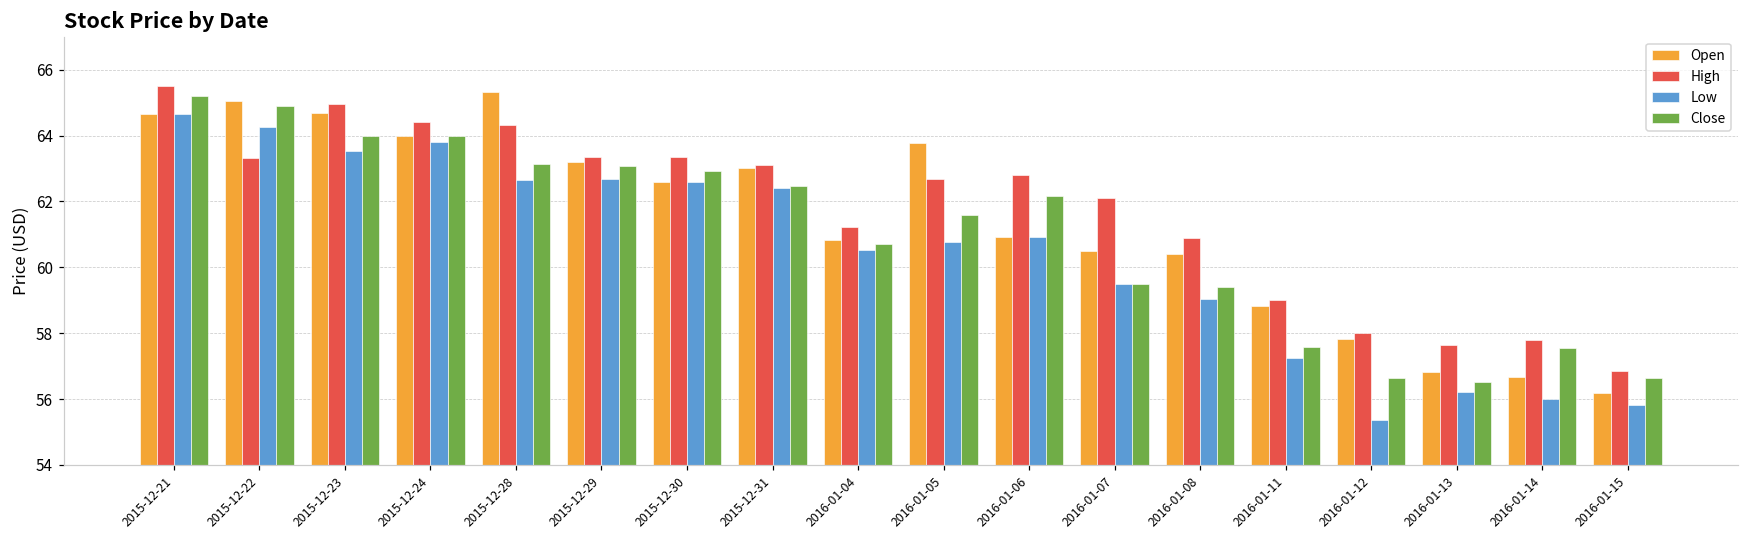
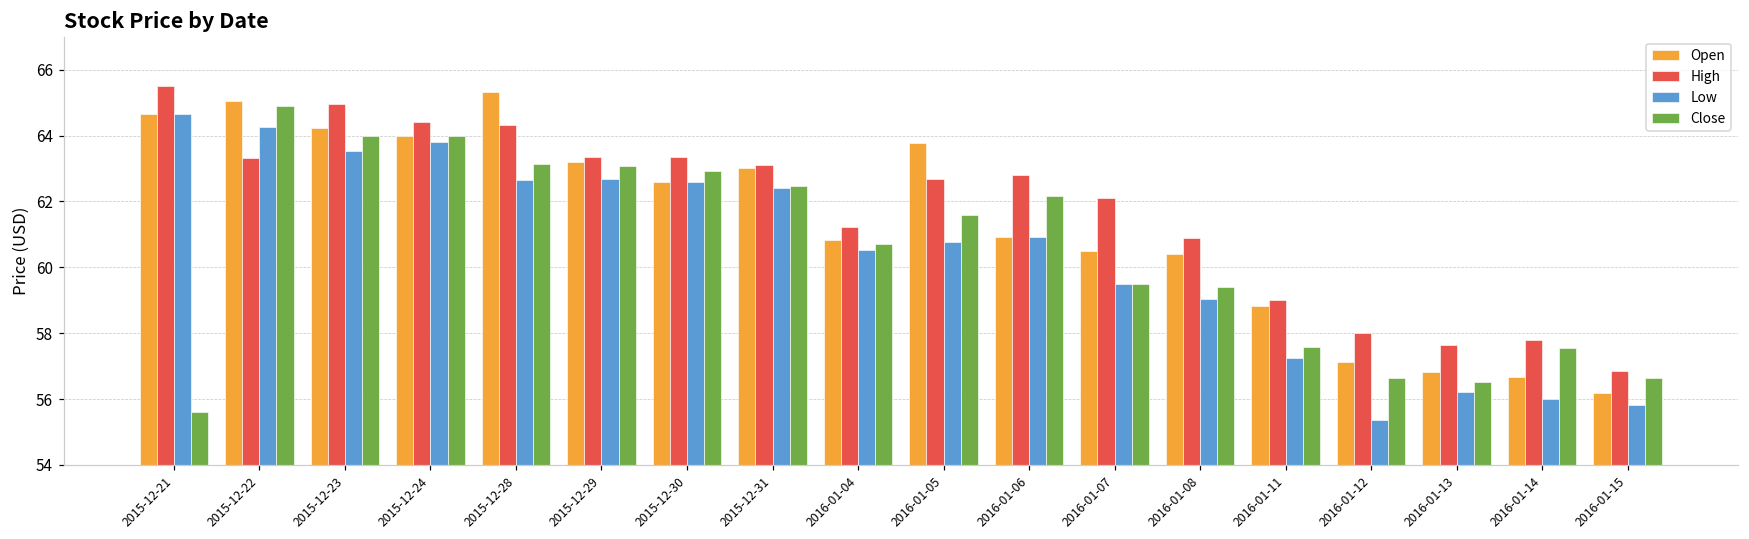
  {
    "Open": {
      "2015-12-21": 64.7,
      "2015-12-22": 65.1,
-     "2015-12-23": 64.7,
+     "2015-12-23": 64.2,
      "2015-12-24": 64.0,
      "2015-12-28": 65.3,
      "2015-12-29": 63.2,
      "2015-12-30": 62.6,
      "2015-12-31": 63.0,
      "2016-01-04": 60.8,
      "2016-01-05": 63.8,
      "2016-01-06": 60.9,
      "2016-01-07": 60.5,
      "2016-01-08": 60.4,
      "2016-01-11": 58.8,
-     "2016-01-12": 57.8,
+     "2016-01-12": 57.1,
      "2016-01-13": 56.8,
      "2016-01-14": 56.7,
      "2016-01-15": 56.2
    },
    "High": {
      "2015-12-21": 65.5,
      "2015-12-22": 63.3,
      "2015-12-23": 65.0,
      "2015-12-24": 64.4,
      "2015-12-28": 64.3,
      "2015-12-29": 63.3,
      "2015-12-30": 63.4,
      "2015-12-31": 63.1,
      "2016-01-04": 61.2,
      "2016-01-05": 62.7,
      "2016-01-06": 62.8,
      "2016-01-07": 62.1,
      "2016-01-08": 60.9,
      "2016-01-11": 59.0,
      "2016-01-12": 58.0,
      "2016-01-13": 57.6,
      "2016-01-14": 57.8,
      "2016-01-15": 56.8
    },
    "Low": {
      "2015-12-21": 64.7,
      "2015-12-22": 64.3,
      "2015-12-23": 63.5,
      "2015-12-24": 63.8,
      "2015-12-28": 62.7,
      "2015-12-29": 62.7,
      "2015-12-30": 62.6,
      "2015-12-31": 62.4,
      "2016-01-04": 60.5,
      "2016-01-05": 60.8,
      "2016-01-06": 60.9,
      "2016-01-07": 59.5,
      "2016-01-08": 59.0,
      "2016-01-11": 57.3,
      "2016-01-12": 55.4,
      "2016-01-13": 56.2,
      "2016-01-14": 56.0,
      "2016-01-15": 55.8
    },
    "Close": {
-     "2015-12-21": 65.2,
+     "2015-12-21": 55.6,
      "2015-12-22": 64.9,
      "2015-12-23": 64.0,
      "2015-12-24": 64.0,
      "2015-12-28": 63.2,
      "2015-12-29": 63.1,
      "2015-12-30": 62.9,
      "2015-12-31": 62.5,
      "2016-01-04": 60.7,
      "2016-01-05": 61.6,
      "2016-01-06": 62.2,
      "2016-01-07": 59.5,
      "2016-01-08": 59.4,
      "2016-01-11": 57.6,
      "2016-01-12": 56.6,
      "2016-01-13": 56.5,
      "2016-01-14": 57.6,
      "2016-01-15": 56.6
    }
  }
